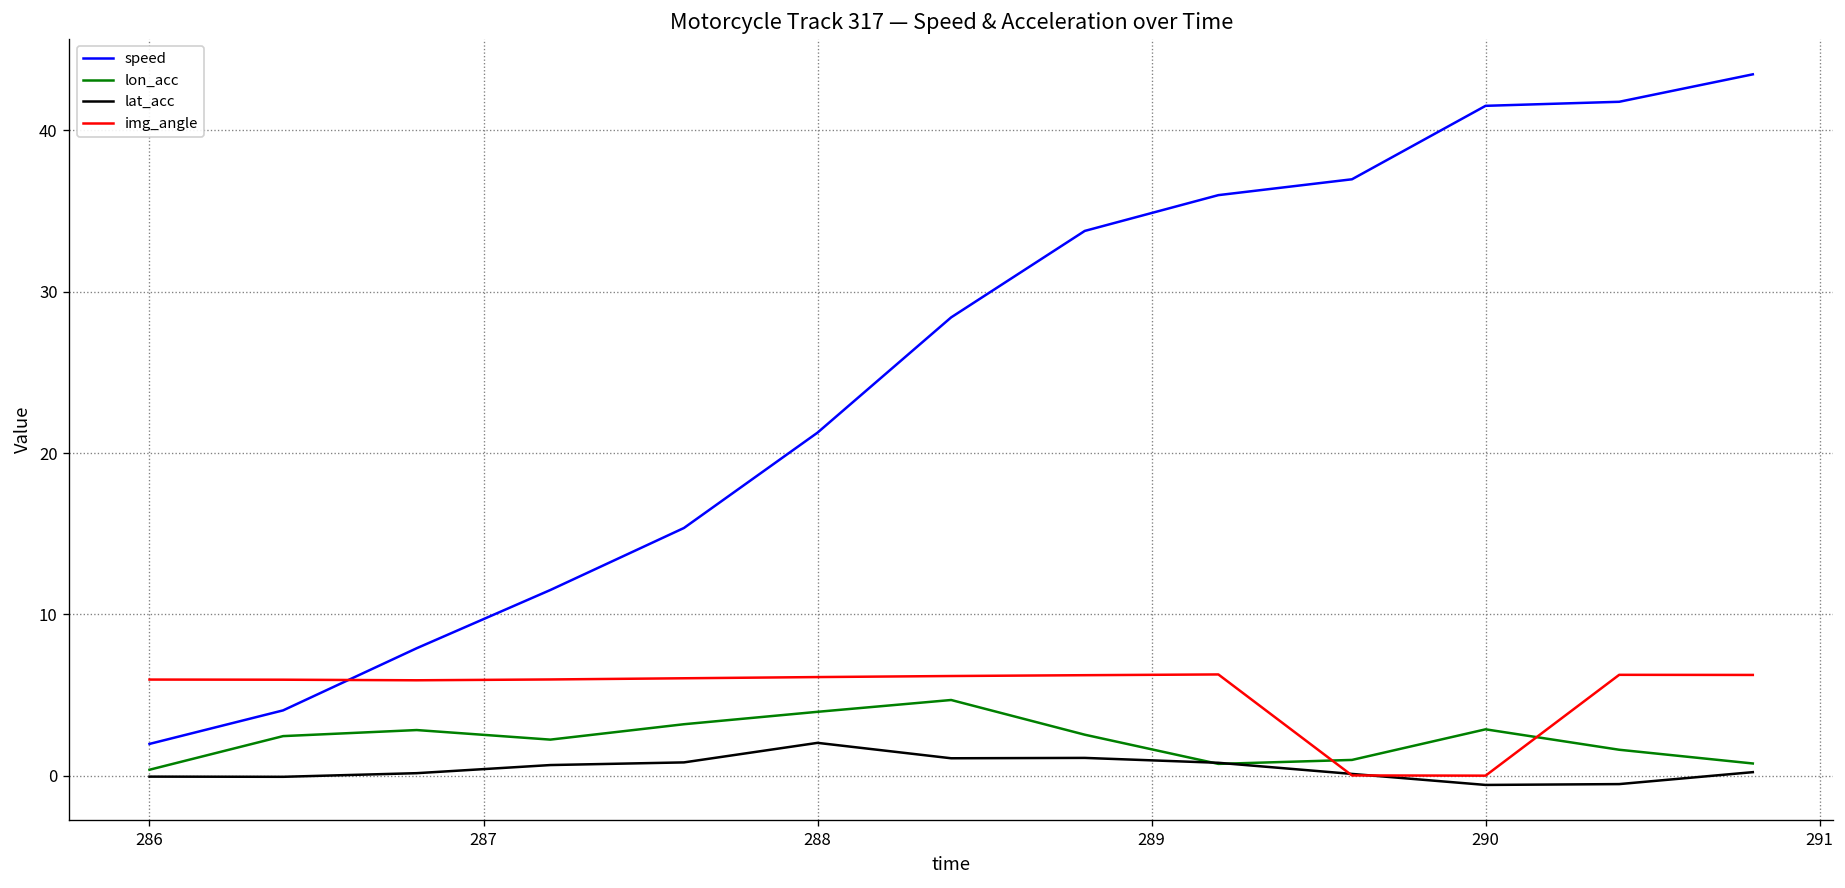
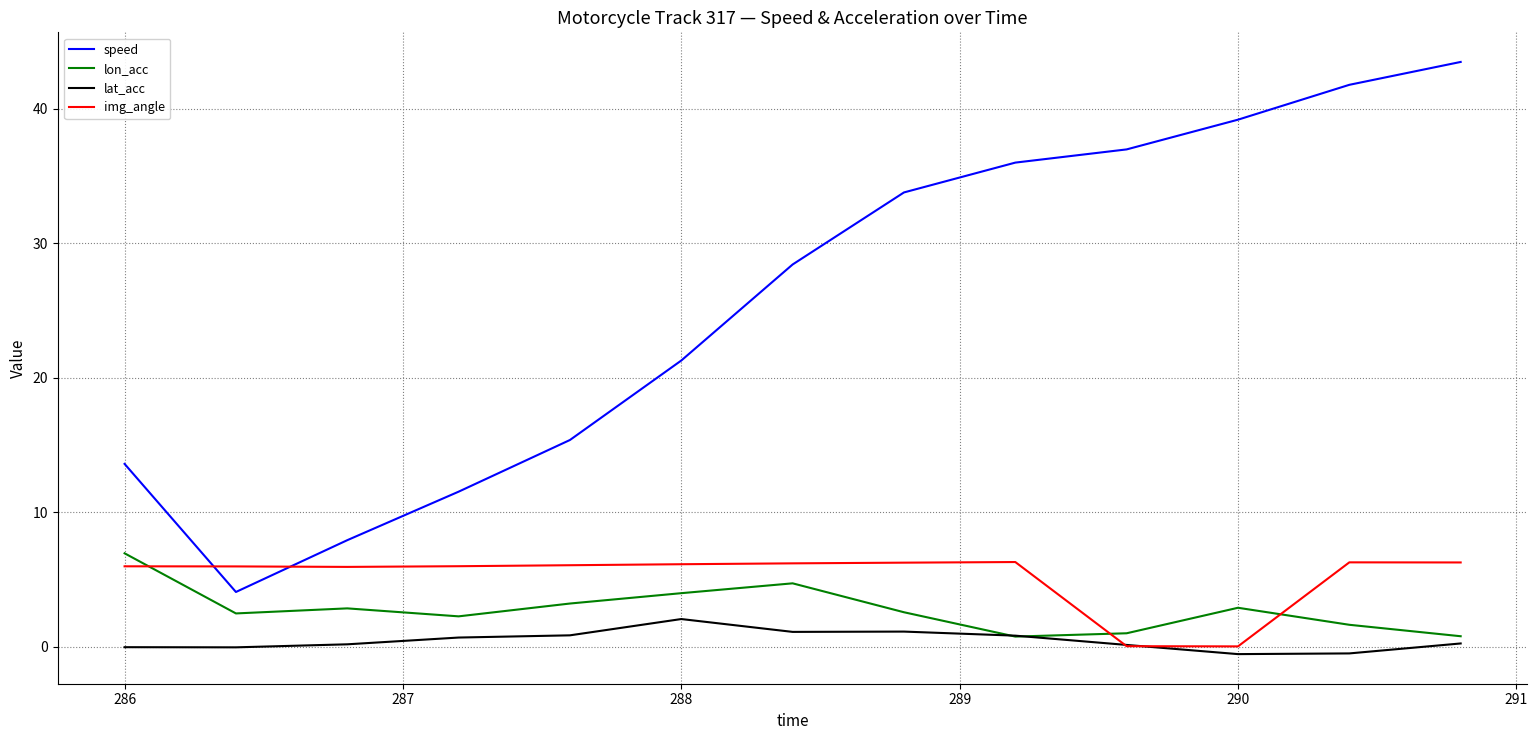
  {
    "speed": {
-     "286": 2.0,
+     "286": 13.6,
      "288": 21.3,
-     "290": 41.5
+     "290": 39.2
    },
    "lon_acc": {
-     "286": 0.4,
+     "286": 6.9,
      "288": 4.0,
      "290": 2.9
    },
    "lat_acc": {
      "286": -0.1,
      "288": 2.0,
      "290": -0.6
    },
    "img_angle": {
      "286": 6.0,
      "288": 6.1,
      "290": 0.0
    }
  }
